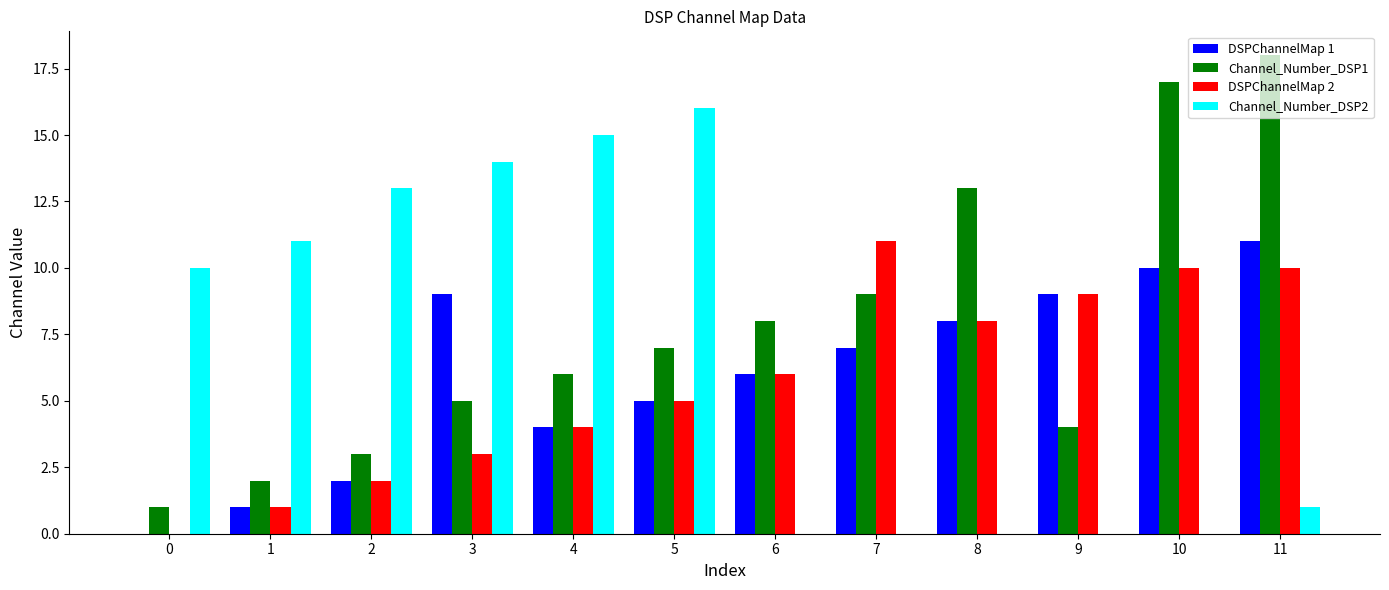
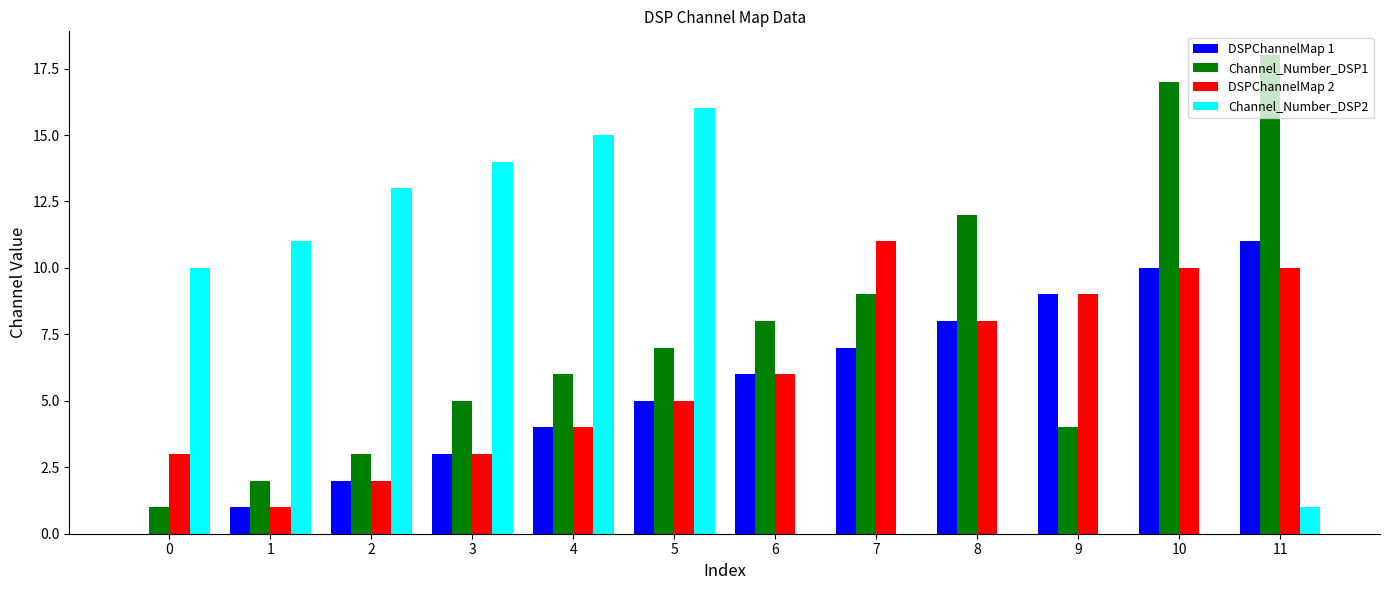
  {
    "DSPChannelMap 1": {
      "0": 0,
      "1": 1,
      "2": 2,
-     "3": 9,
+     "3": 3,
      "4": 4,
      "5": 5,
      "6": 6,
      "7": 7,
      "8": 8,
      "9": 9,
      "10": 10,
      "11": 11
    },
    "Channel_Number_DSP1": {
      "0": 1,
      "1": 2,
      "2": 3,
      "3": 5,
      "4": 6,
      "5": 7,
      "6": 8,
      "7": 9,
-     "8": 13,
+     "8": 12,
      "9": 4,
      "10": 17
    },
    "DSPChannelMap 2": {
-     "0": 0,
+     "0": 3,
      "1": 1,
      "2": 2,
      "3": 3,
      "4": 4,
      "5": 5,
      "6": 6,
      "7": 11,
      "8": 8,
      "9": 9,
      "10": 10,
      "11": 10
    },
    "Channel_Number_DSP2": {
      "0": 10,
      "1": 11,
      "2": 13,
      "3": 14,
      "4": 15,
      "5": 16,
      "6": 0,
      "7": 0,
      "8": 0,
      "9": 0,
      "10": 0,
      "11": 1
    }
  }
